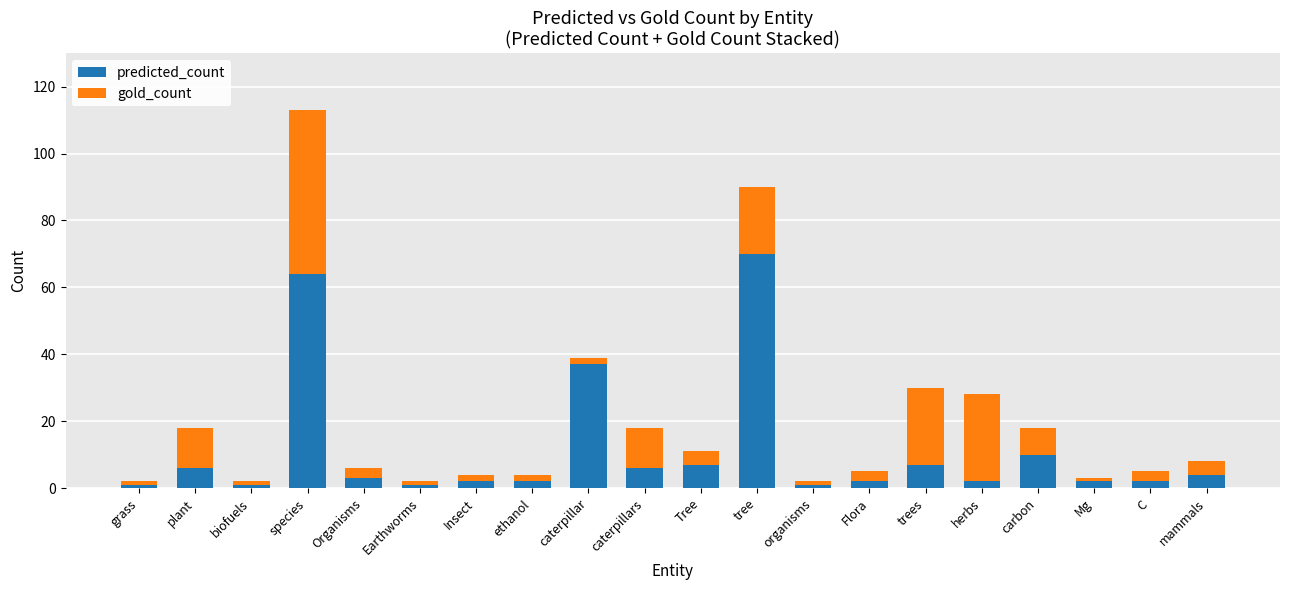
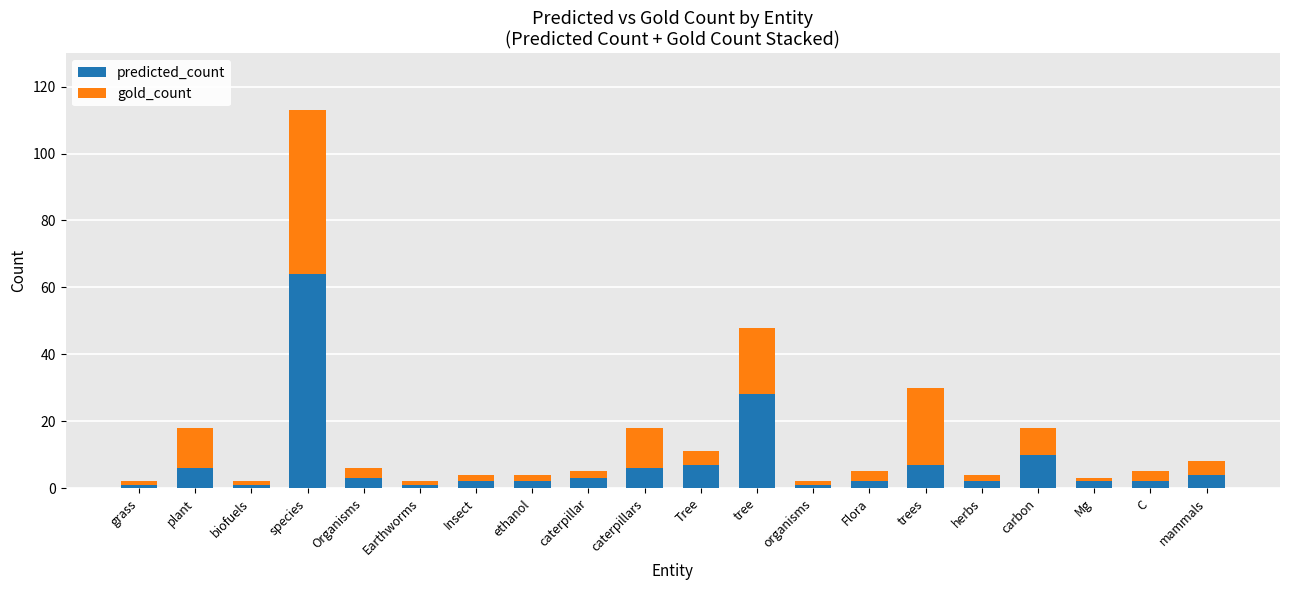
  {
    "predicted_count": {
      "grass": 1,
      "plant": 6,
      "biofuels": 1,
      "species": 64,
      "Organisms": 3,
      "Earthworms": 1,
      "Insect": 2,
      "ethanol": 2,
-     "caterpillar": 37,
+     "caterpillar": 3,
      "caterpillars": 6,
      "Tree": 7,
-     "tree": 70,
+     "tree": 28,
      "organisms": 1,
      "Flora": 2,
      "trees": 7,
      "herbs": 2,
      "carbon": 10,
      "Mg": 2,
      "C": 2,
      "mammals": 4
    },
    "gold_count": {
      "grass": 1,
      "plant": 12,
      "biofuels": 1,
      "species": 49,
      "Organisms": 3,
      "Earthworms": 1,
      "Insect": 2,
      "ethanol": 2,
      "caterpillar": 2,
      "caterpillars": 12,
      "Tree": 4,
      "tree": 20,
      "organisms": 1,
      "Flora": 3,
      "trees": 23,
-     "herbs": 26,
+     "herbs": 2,
      "carbon": 8,
      "Mg": 1,
      "C": 3,
      "mammals": 4
    }
  }
